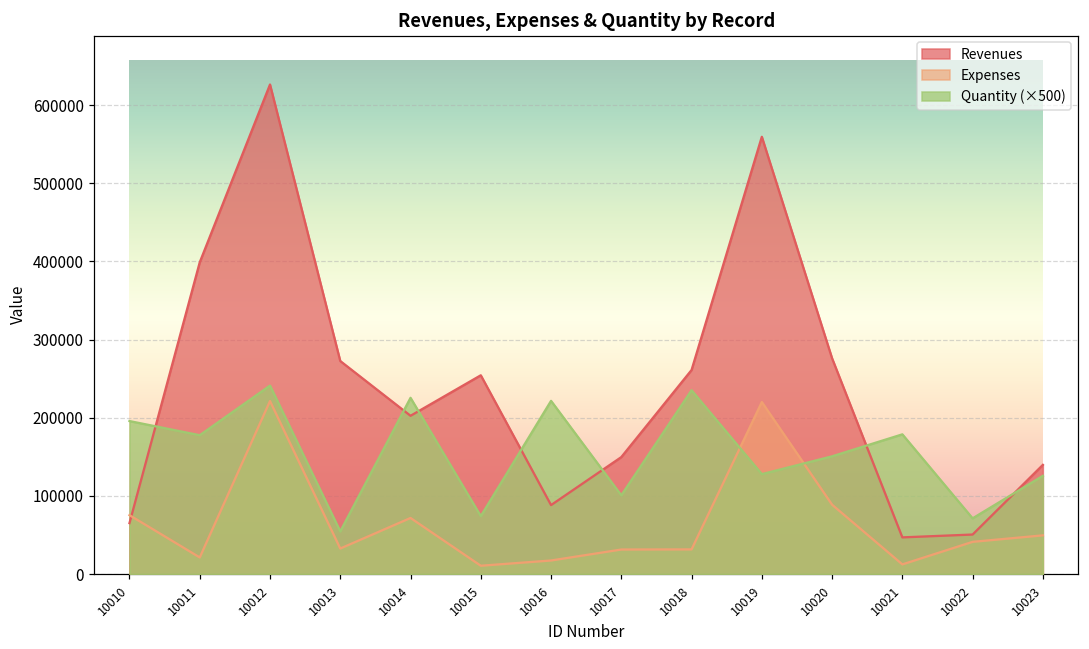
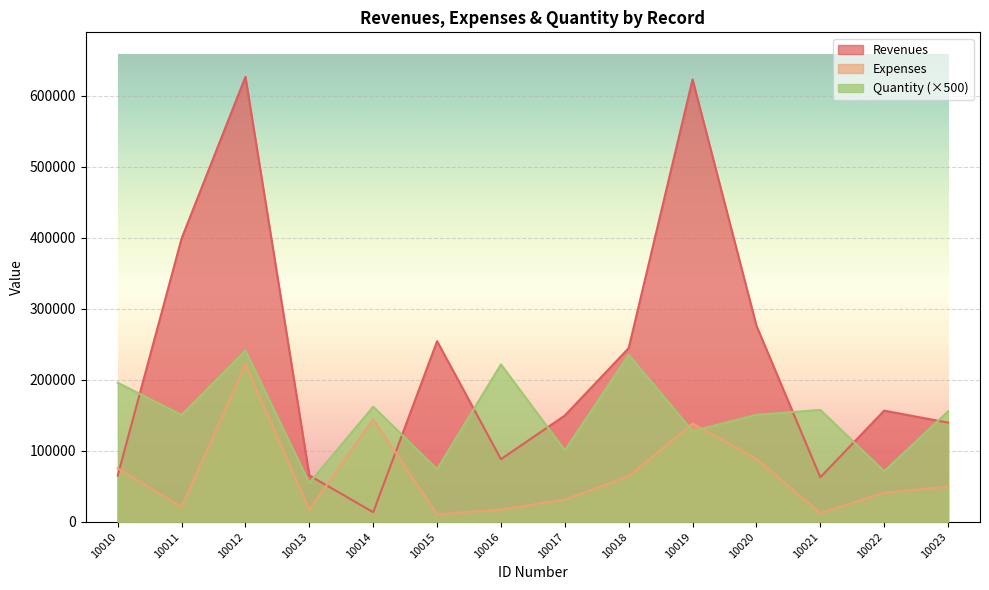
  {
    "Revenues": {
      "10010": 70000,
      "10011": 400000,
      "10012": 630000,
-     "10013": 270000,
-     "10014": 200000,
+     "10013": 70000,
+     "10014": 10000,
      "10015": 250000,
      "10016": 90000,
      "10017": 150000,
-     "10018": 260000,
-     "10019": 560000,
+     "10018": 240000,
+     "10019": 620000,
      "10020": 280000,
-     "10021": 50000,
-     "10022": 50000,
+     "10021": 60000,
+     "10022": 160000,
      "10023": 140000
    },
    "Expenses": {
      "10010": 80000,
      "10011": 20000,
      "10012": 220000,
-     "10013": 30000,
-     "10014": 70000,
+     "10013": 20000,
+     "10014": 140000,
      "10015": 10000,
      "10016": 20000,
      "10017": 30000,
-     "10018": 30000,
-     "10019": 220000,
+     "10018": 60000,
+     "10019": 140000,
      "10020": 90000,
      "10021": 10000,
      "10022": 40000,
      "10023": 50000
    },
    "Quantity (×500)": {
      "10010": 200000,
-     "10011": 180000,
+     "10011": 150000,
      "10012": 240000,
      "10013": 50000,
-     "10014": 230000,
+     "10014": 160000,
      "10015": 70000,
      "10016": 220000,
      "10017": 100000,
      "10018": 240000,
      "10019": 130000,
      "10020": 150000,
-     "10021": 180000,
+     "10021": 160000,
      "10022": 70000,
-     "10023": 130000
+     "10023": 160000
    }
  }
